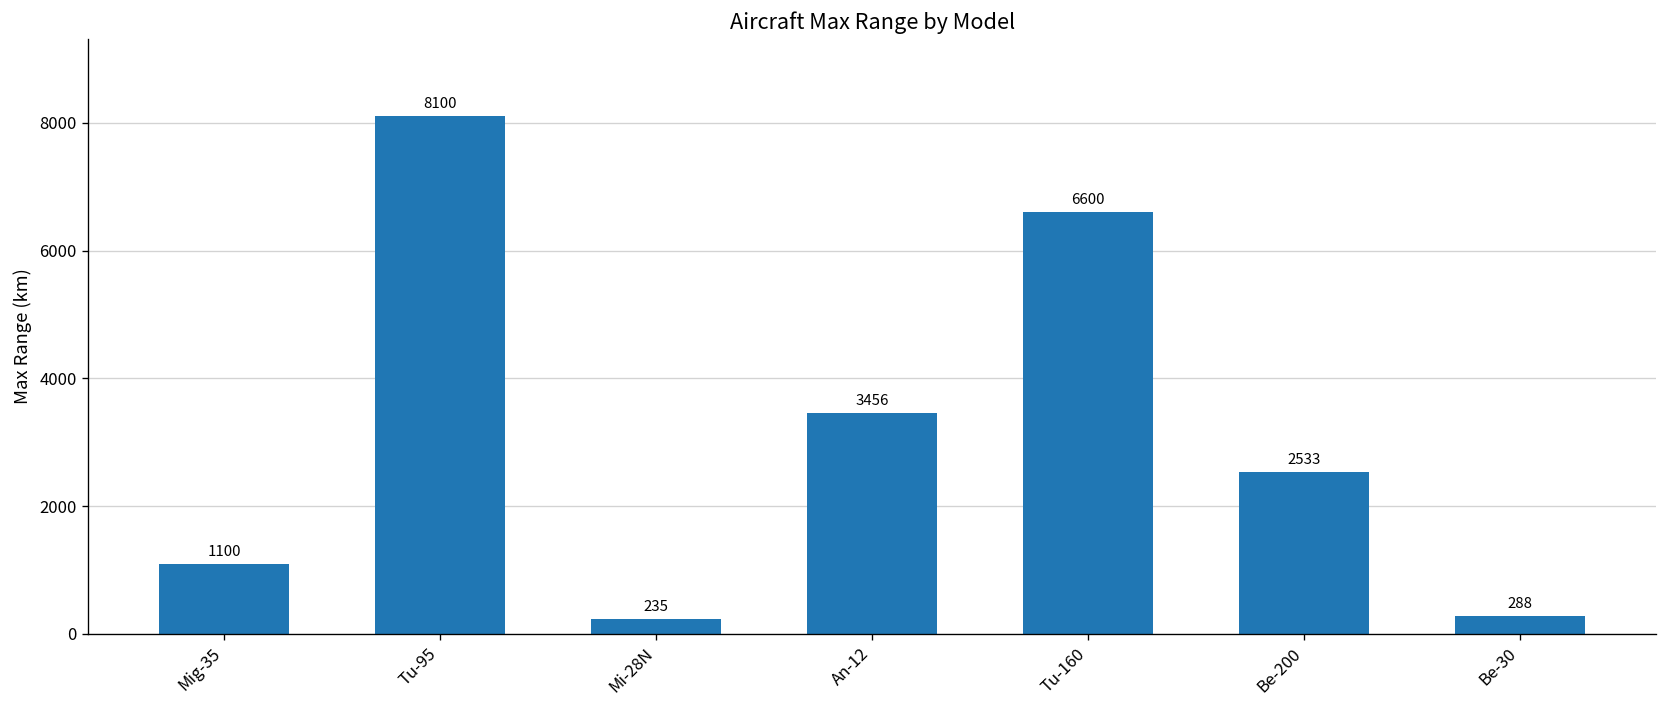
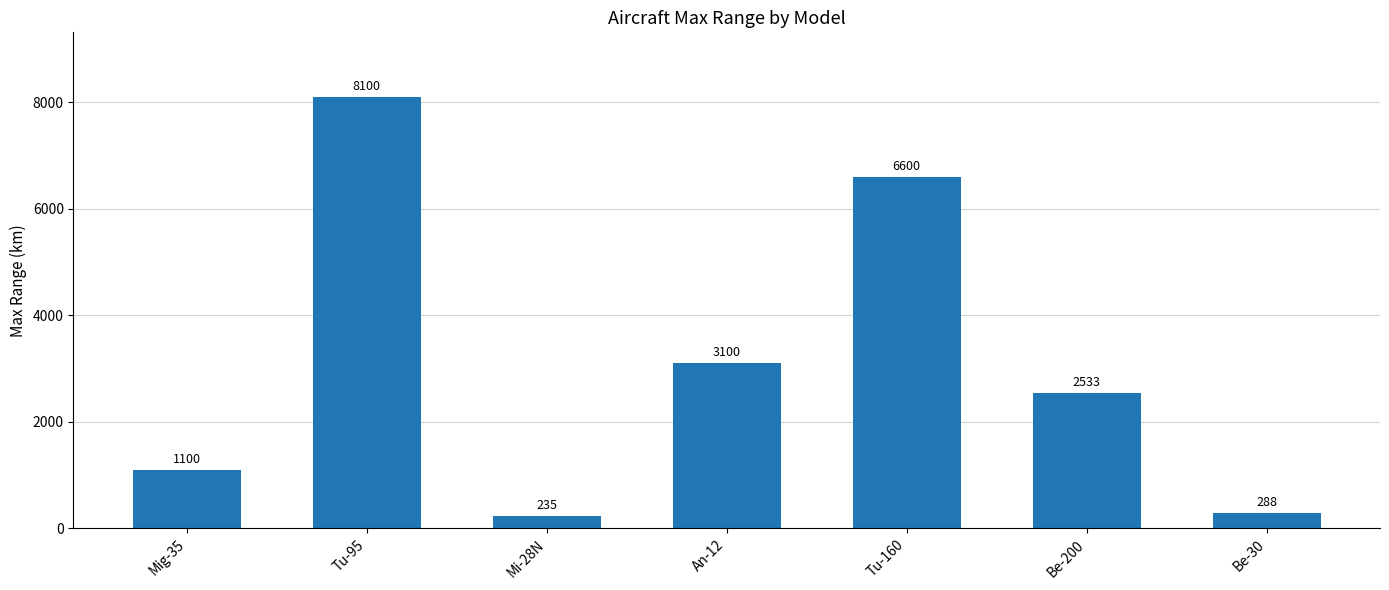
  {
    "Mig-35": 1100,
    "Tu-95": 8100,
    "Mi-28N": 235,
-   "An-12": 3456,
+   "An-12": 3100,
    "Tu-160": 6600,
    "Be-200": 2533,
    "Be-30": 288
  }
